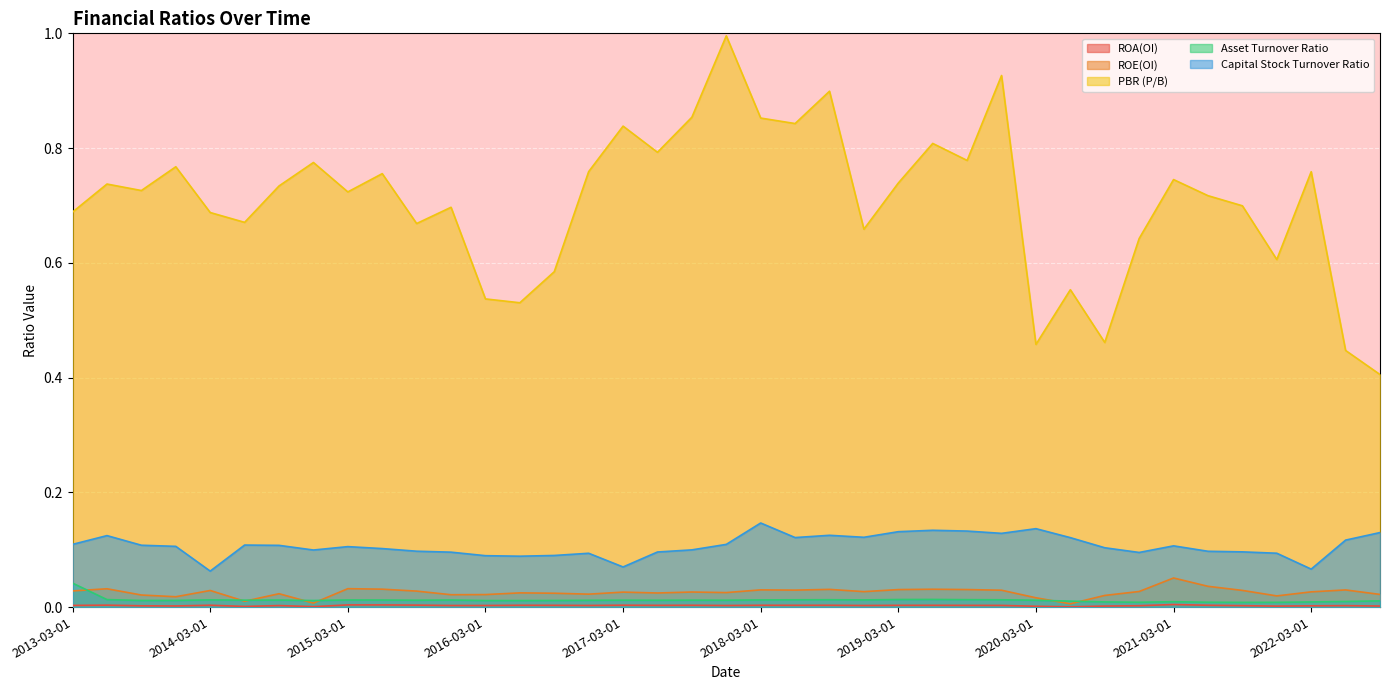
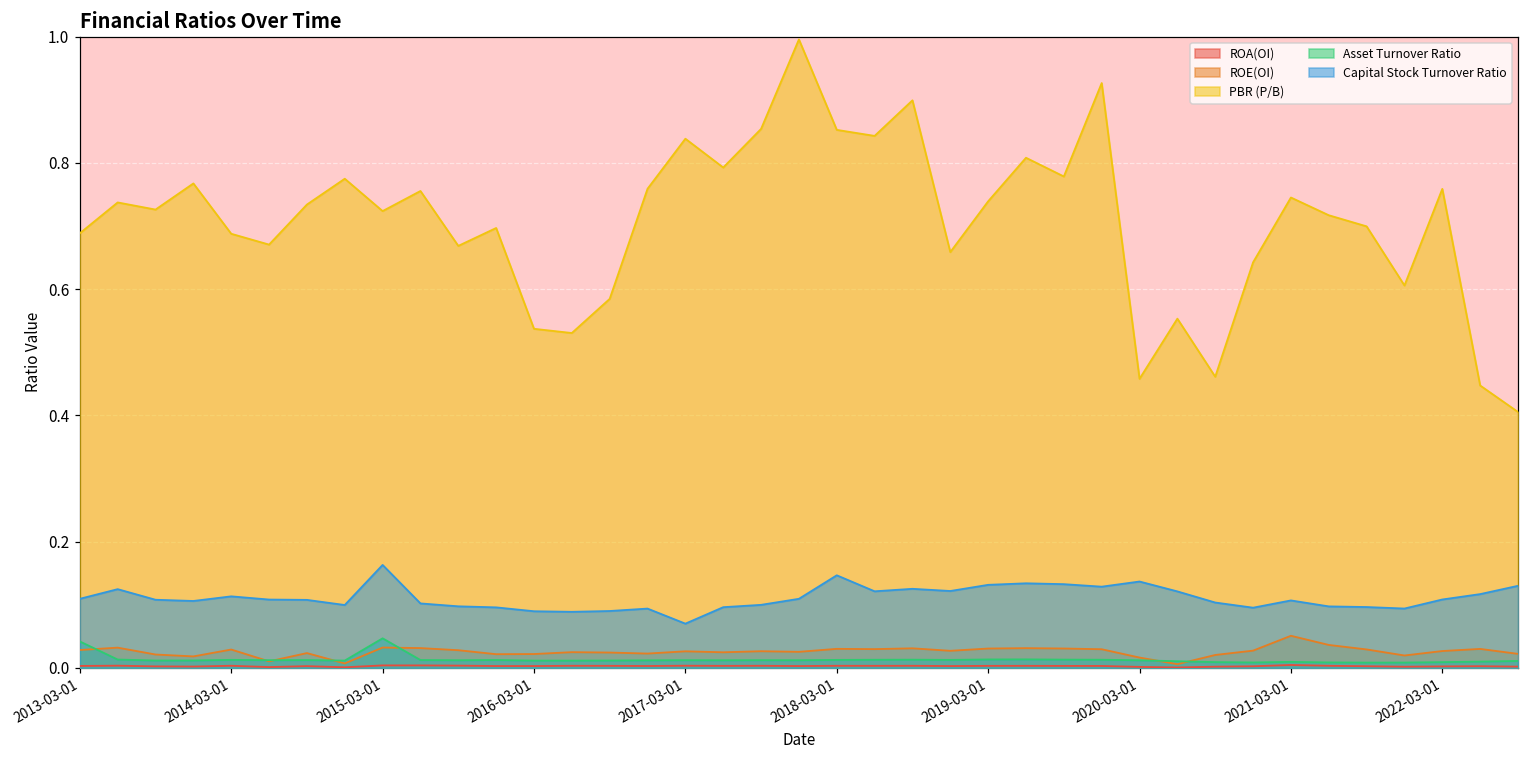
  {
    "PBR (P/B)": {
      "2013-03-01": 0.69,
      "2014-03-01": 0.69,
      "2015-03-01": 0.72,
      "2016-03-01": 0.54,
      "2017-03-01": 0.84,
      "2018-03-01": 0.85,
      "2019-03-01": 0.74,
      "2020-03-01": 0.46,
      "2021-03-01": 0.75,
      "2022-03-01": 0.76
    },
    "Asset Turnover Ratio": {
      "2013-03-01": 0.04,
      "2014-03-01": 0.01,
-     "2015-03-01": 0.01,
+     "2015-03-01": 0.05,
      "2016-03-01": 0.01,
      "2017-03-01": 0.01,
      "2018-03-01": 0.01,
      "2019-03-01": 0.01,
      "2021-03-01": 0.01,
      "2022-03-01": 0.01
    },
    "Capital Stock Turnover Ratio": {
      "2013-03-01": 0.11,
-     "2014-03-01": 0.06,
-     "2015-03-01": 0.11,
+     "2014-03-01": 0.11,
+     "2015-03-01": 0.16,
      "2016-03-01": 0.09,
      "2017-03-01": 0.07,
      "2018-03-01": 0.15,
      "2019-03-01": 0.13,
      "2020-03-01": 0.14,
      "2021-03-01": 0.11,
-     "2022-03-01": 0.07
+     "2022-03-01": 0.11
    }
  }
